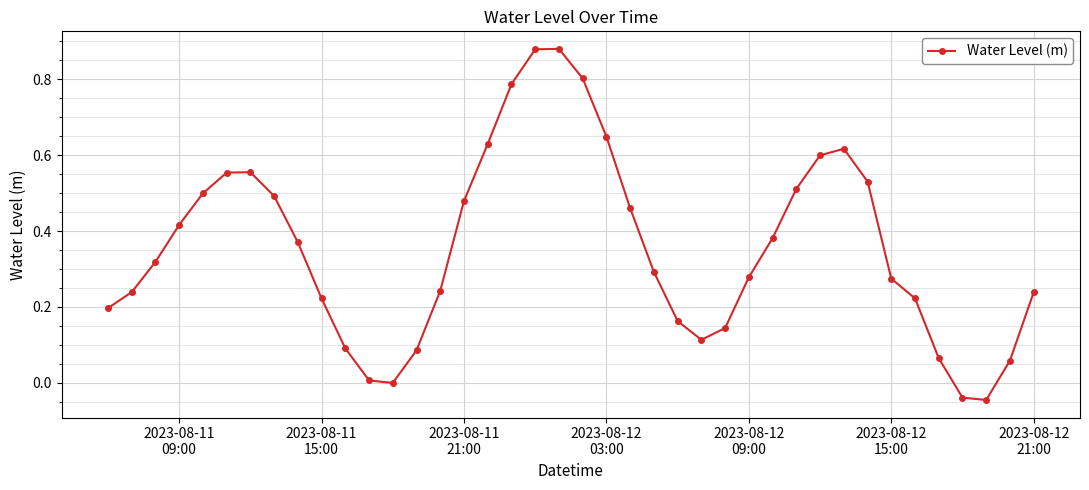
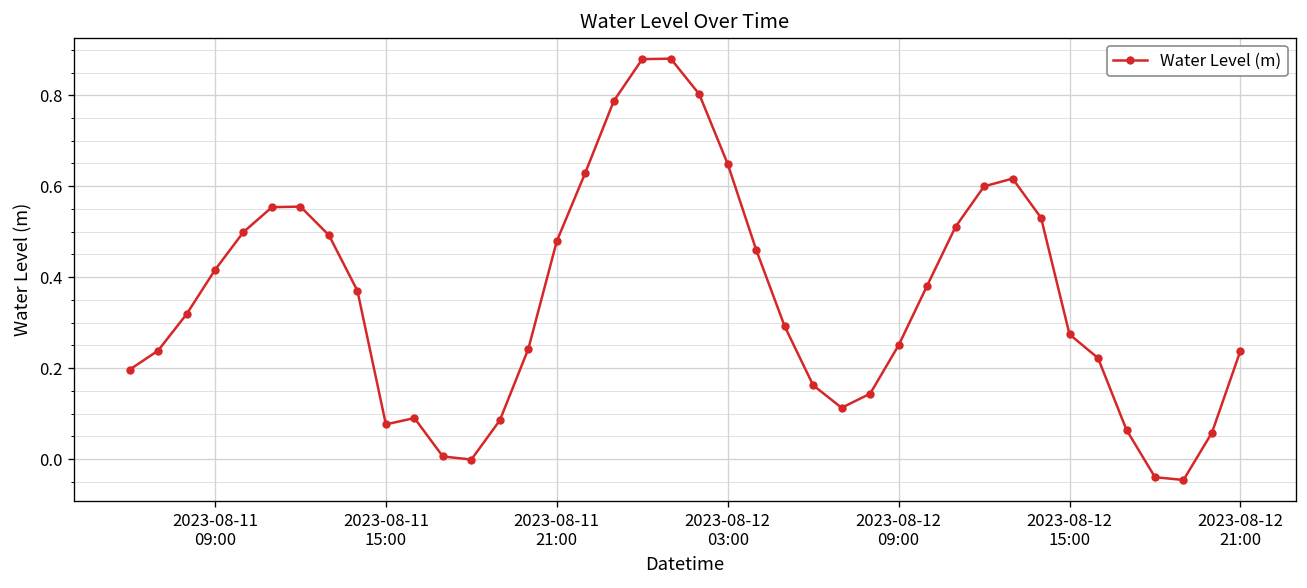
  {
    "2023-08-11 09:00": 0.42,
-   "2023-08-11 15:00": 0.22,
+   "2023-08-11 15:00": 0.08,
    "2023-08-11 21:00": 0.48,
    "2023-08-12 03:00": 0.65,
-   "2023-08-12 09:00": 0.28,
+   "2023-08-12 09:00": 0.25,
    "2023-08-12 15:00": 0.27,
    "2023-08-12 21:00": 0.24
  }
